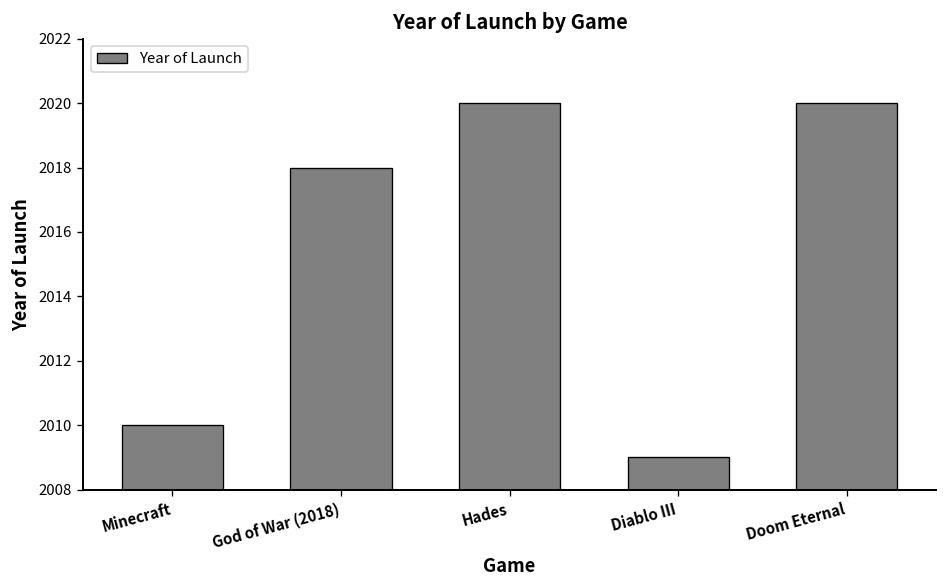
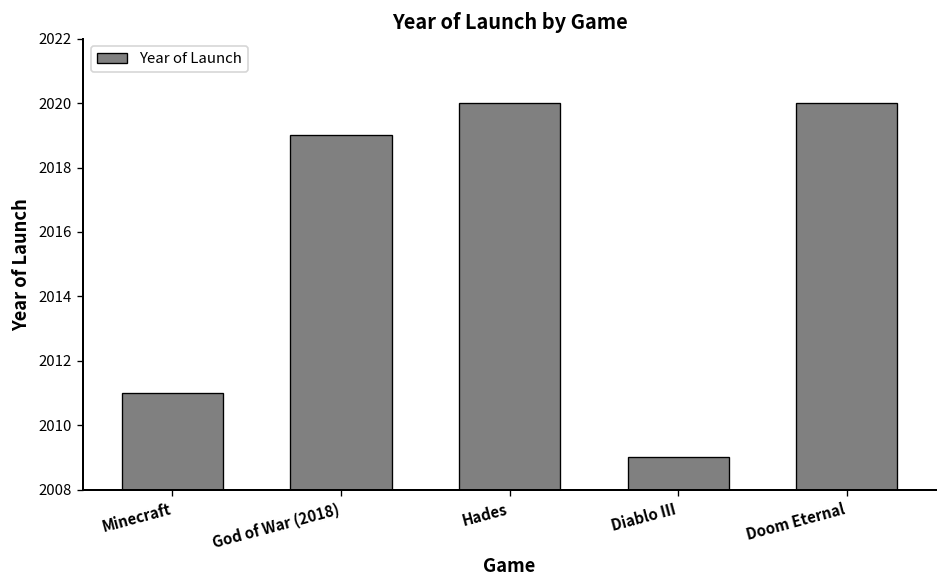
  {
-   "Minecraft": 2010,
-   "God of War (2018)": 2018,
+   "Minecraft": 2011,
+   "God of War (2018)": 2019,
    "Hades": 2020,
    "Diablo III": 2009,
    "Doom Eternal": 2020
  }
